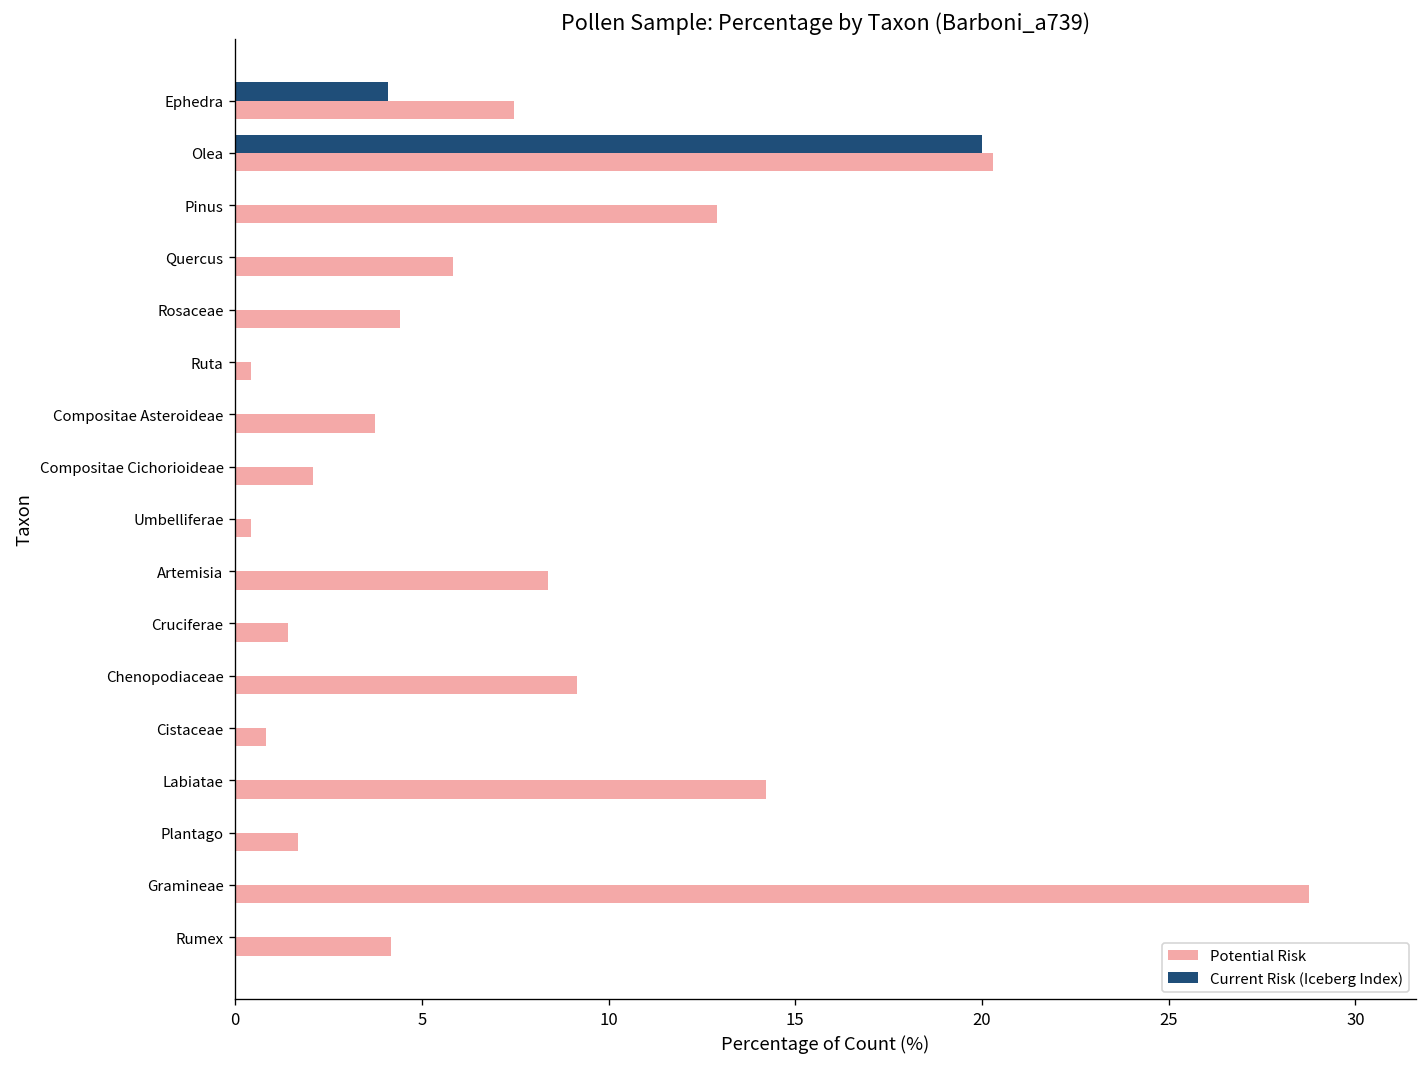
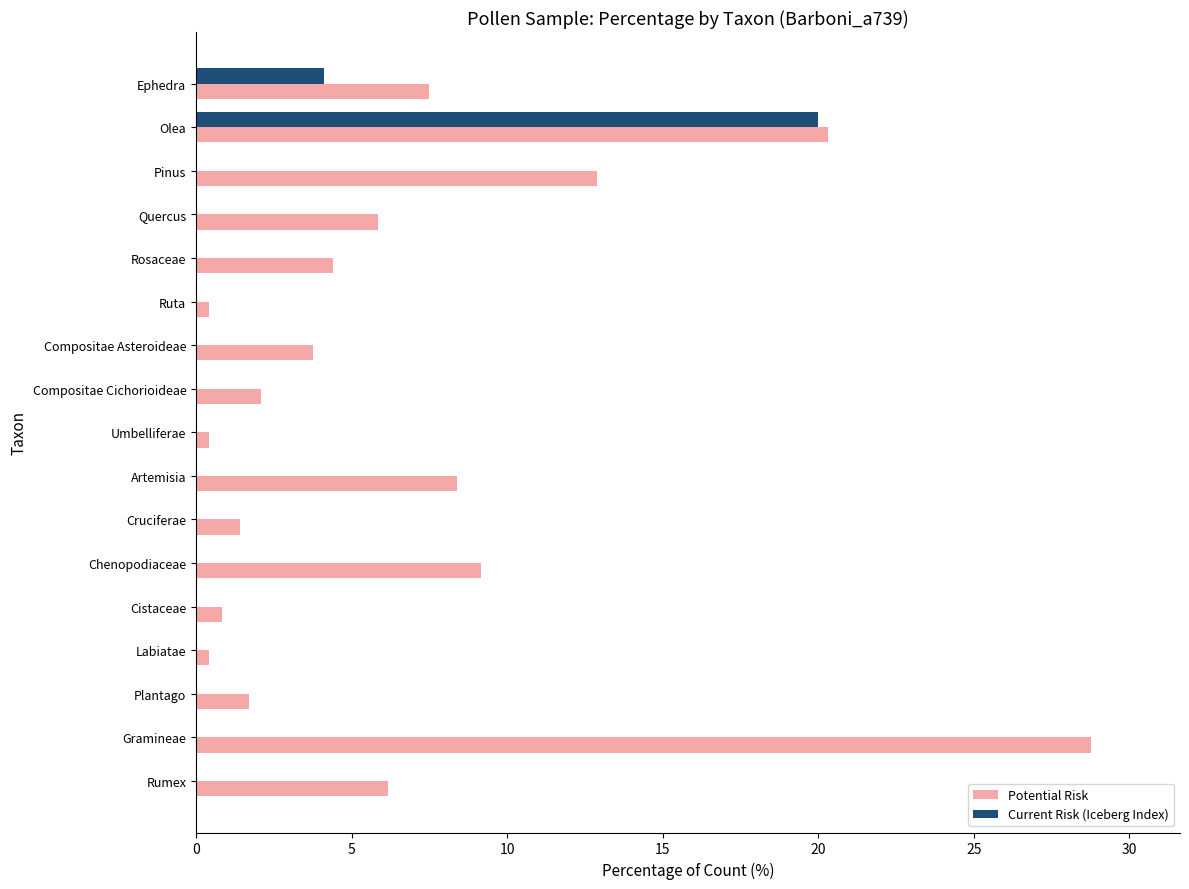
  {
    "Potential Risk": {
      "Ephedra": 7.5,
      "Olea": 20.3,
      "Pinus": 12.9,
      "Quercus": 5.8,
      "Rosaceae": 4.4,
      "Ruta": 0.4,
      "Compositae Asteroideae": 3.8,
      "Compositae Cichorioideae": 2.1,
      "Umbelliferae": 0.4,
      "Artemisia": 8.4,
      "Cruciferae": 1.4,
      "Chenopodiaceae": 9.2,
      "Cistaceae": 0.8,
-     "Labiatae": 14.2,
+     "Labiatae": 0.4,
      "Plantago": 1.7,
      "Gramineae": 28.7,
-     "Rumex": 4.2
+     "Rumex": 6.2
    },
    "Current Risk (Iceberg Index)": {
      "Ephedra": 4.1,
      "Olea": 20.0,
      "Pinus": 0.0,
      "Quercus": 0.0,
      "Rosaceae": 0.0,
      "Ruta": 0.0,
      "Compositae Asteroideae": 0.0,
      "Compositae Cichorioideae": 0.0,
      "Umbelliferae": 0.0,
      "Artemisia": 0.0,
      "Cruciferae": 0.0,
      "Chenopodiaceae": 0.0,
      "Cistaceae": 0.0,
      "Labiatae": 0.0,
      "Plantago": 0.0,
      "Gramineae": 0.0,
      "Rumex": 0.0
    }
  }
